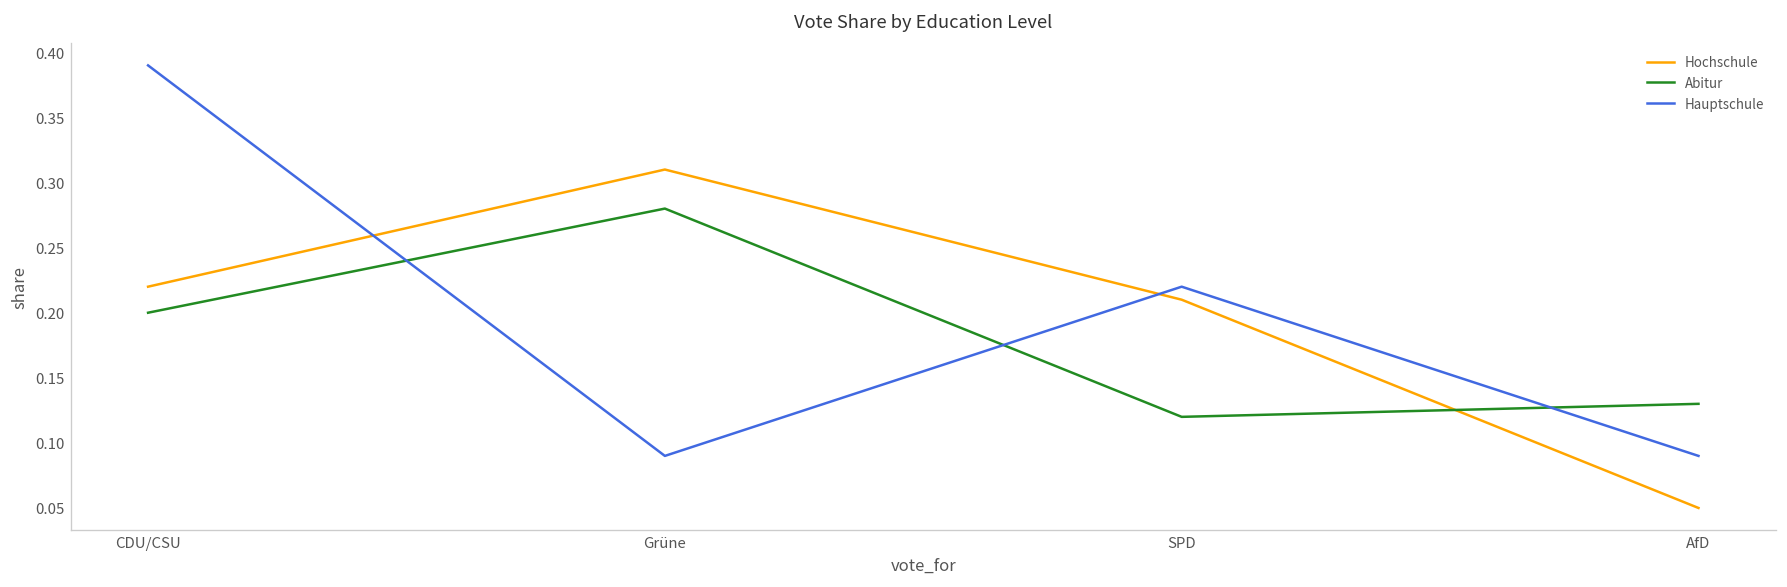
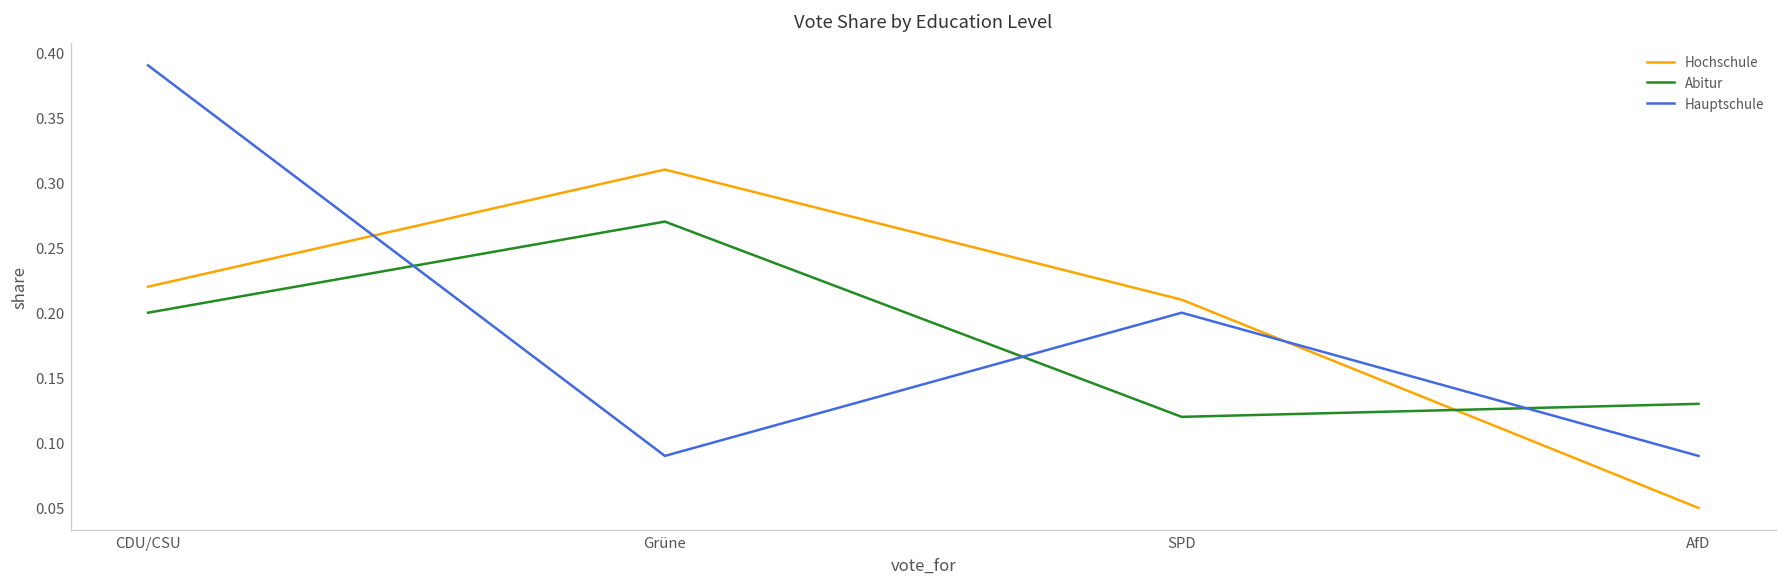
  {
    "Hochschule": {
      "CDU/CSU": 0.22,
      "Grüne": 0.31,
      "SPD": 0.21,
      "AfD": 0.05
    },
    "Abitur": {
      "CDU/CSU": 0.20,
-     "Grüne": 0.28,
+     "Grüne": 0.27,
      "SPD": 0.12,
      "AfD": 0.13
    },
    "Hauptschule": {
      "CDU/CSU": 0.39,
      "Grüne": 0.09,
-     "SPD": 0.22,
+     "SPD": 0.20,
      "AfD": 0.09
    }
  }
